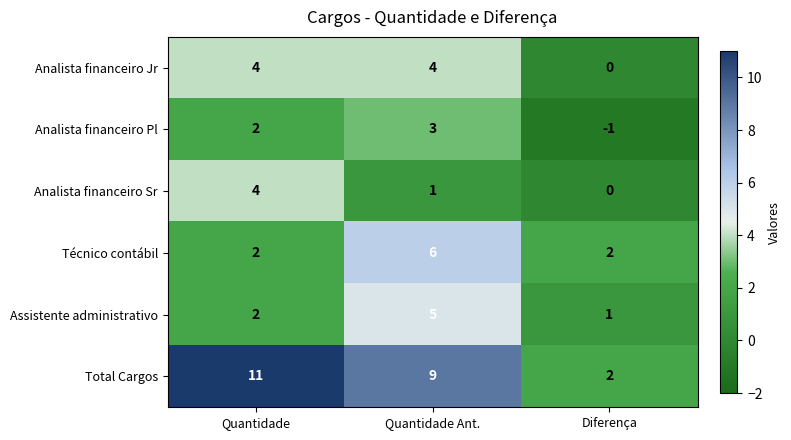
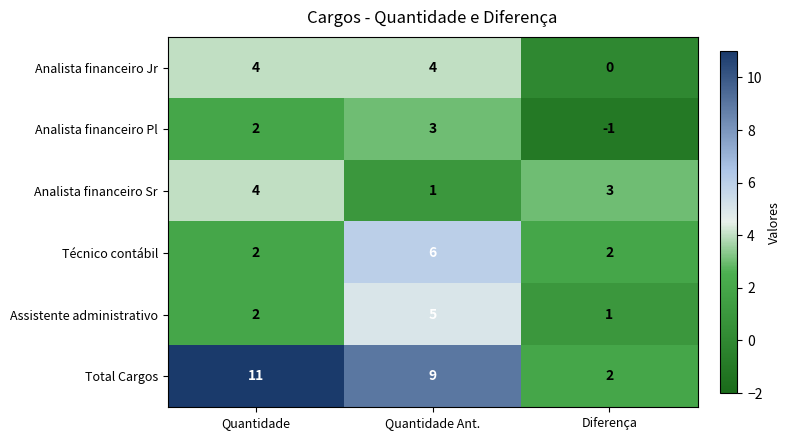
  {
    "Analista financeiro Jr": {
      "Quantidade": 4,
      "Quantidade Ant.": 4,
      "Diferença": 0
    },
    "Analista financeiro Pl": {
      "Quantidade": 2,
      "Quantidade Ant.": 3,
      "Diferença": -1
    },
    "Analista financeiro Sr": {
      "Quantidade": 4,
      "Quantidade Ant.": 1,
-     "Diferença": 0
+     "Diferença": 3
    },
    "Técnico contábil": {
      "Quantidade": 2,
      "Quantidade Ant.": 6,
      "Diferença": 2
    },
    "Assistente administrativo": {
      "Quantidade": 2,
      "Diferença": 1
    },
    "Total Cargos": {
      "Quantidade": 11,
      "Quantidade Ant.": 9,
      "Diferença": 2
    }
  }
